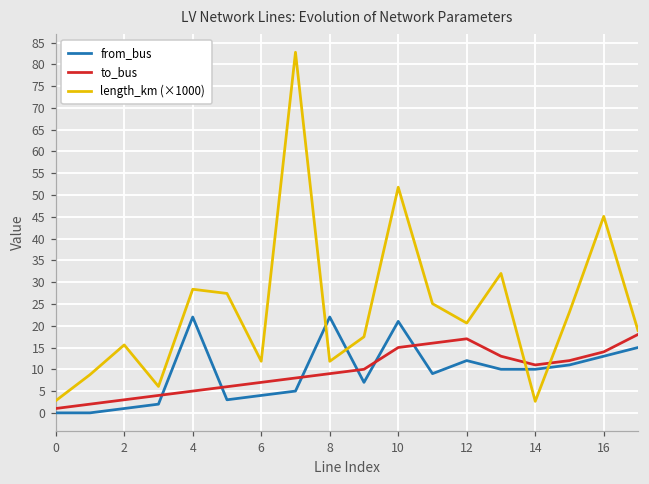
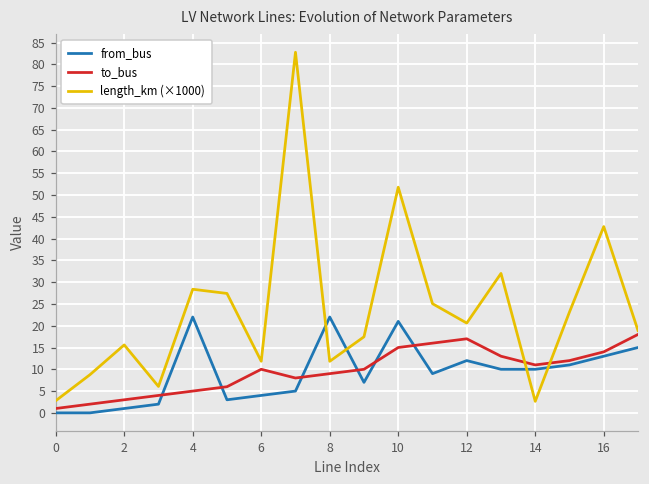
  {
    "from_bus": {
      "0": 0,
      "2": 1,
      "4": 22,
      "6": 4,
      "8": 22,
      "10": 21,
      "12": 12,
      "14": 10,
      "16": 13
    },
    "to_bus": {
      "0": 1,
      "2": 3,
      "4": 5,
-     "6": 7,
+     "6": 10,
      "8": 9,
      "10": 15,
      "12": 17,
      "14": 11,
      "16": 14
    },
    "length_km (×1000)": {
      "0": 3,
      "2": 16,
      "4": 28,
      "6": 12,
      "8": 12,
      "10": 52,
      "12": 21,
      "14": 3,
-     "16": 45
+     "16": 43
    }
  }
